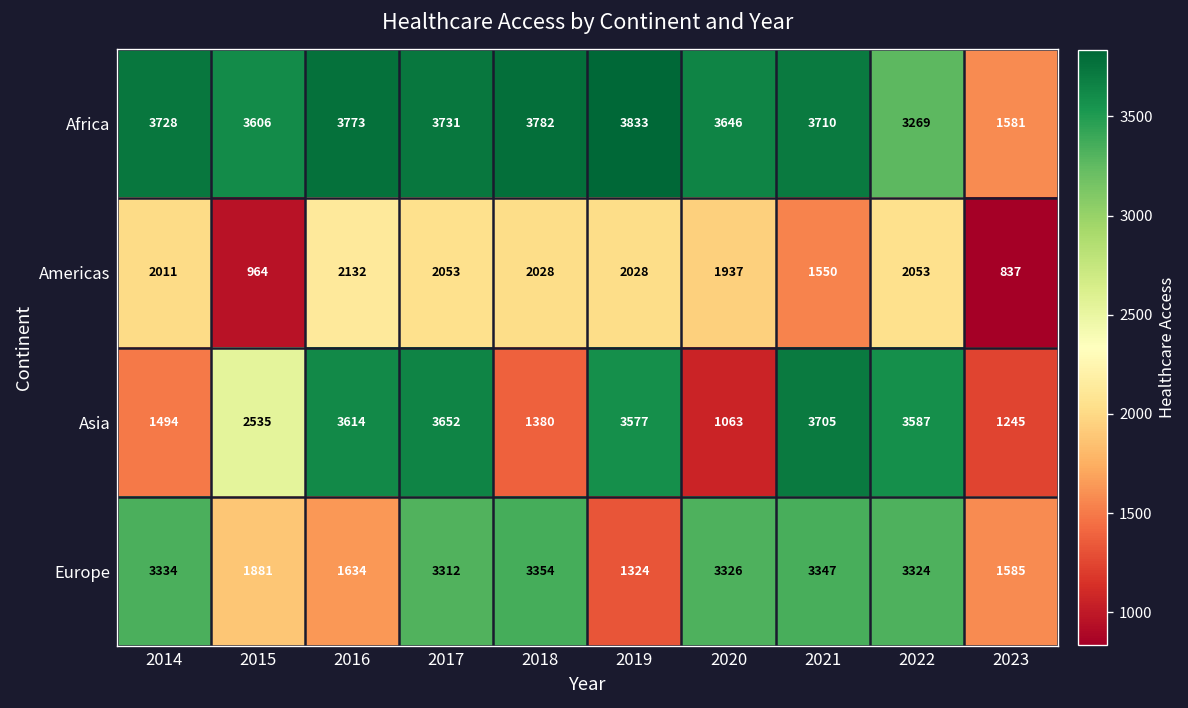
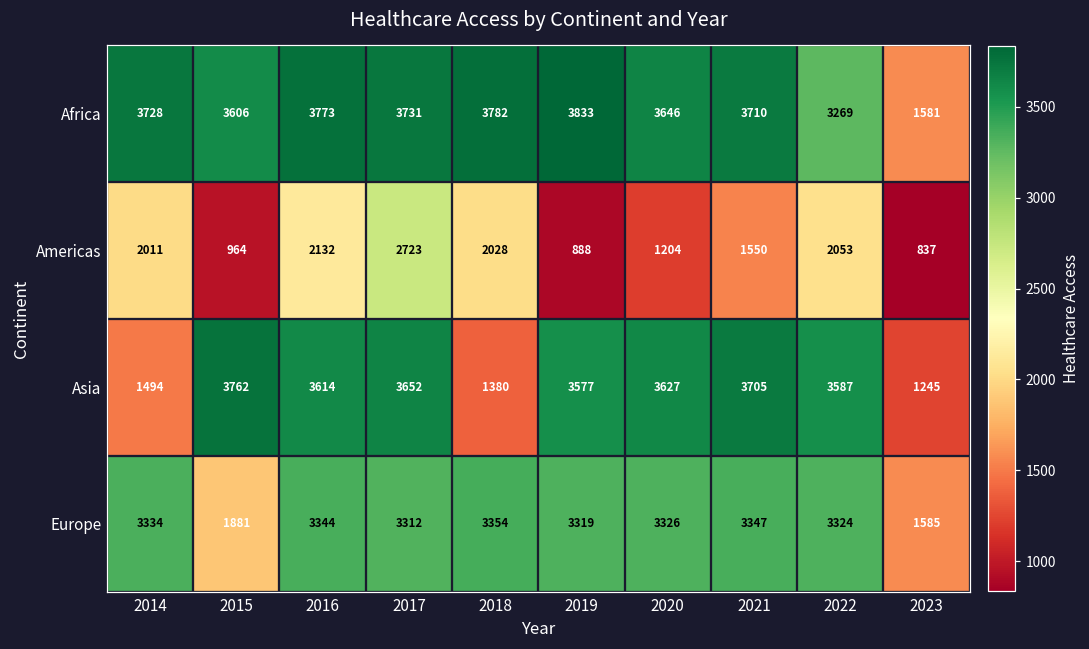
  {
    "Africa": {
      "2014": 3728,
      "2015": 3606,
      "2016": 3773,
      "2017": 3731,
      "2018": 3782,
      "2019": 3833,
      "2020": 3646,
      "2021": 3710,
      "2022": 3269,
      "2023": 1581
    },
    "Americas": {
      "2014": 2011,
      "2015": 964,
      "2016": 2132,
-     "2017": 2053,
+     "2017": 2723,
      "2018": 2028,
-     "2019": 2028,
-     "2020": 1937,
+     "2019": 888,
+     "2020": 1204,
      "2021": 1550,
      "2022": 2053,
      "2023": 837
    },
    "Asia": {
      "2014": 1494,
-     "2015": 2535,
+     "2015": 3762,
      "2016": 3614,
      "2017": 3652,
      "2018": 1380,
      "2019": 3577,
-     "2020": 1063,
+     "2020": 3627,
      "2021": 3705,
      "2022": 3587,
      "2023": 1245
    },
    "Europe": {
      "2014": 3334,
      "2015": 1881,
-     "2016": 1634,
+     "2016": 3344,
      "2017": 3312,
      "2018": 3354,
-     "2019": 1324,
+     "2019": 3319,
      "2020": 3326,
      "2021": 3347,
      "2022": 3324,
      "2023": 1585
    }
  }
